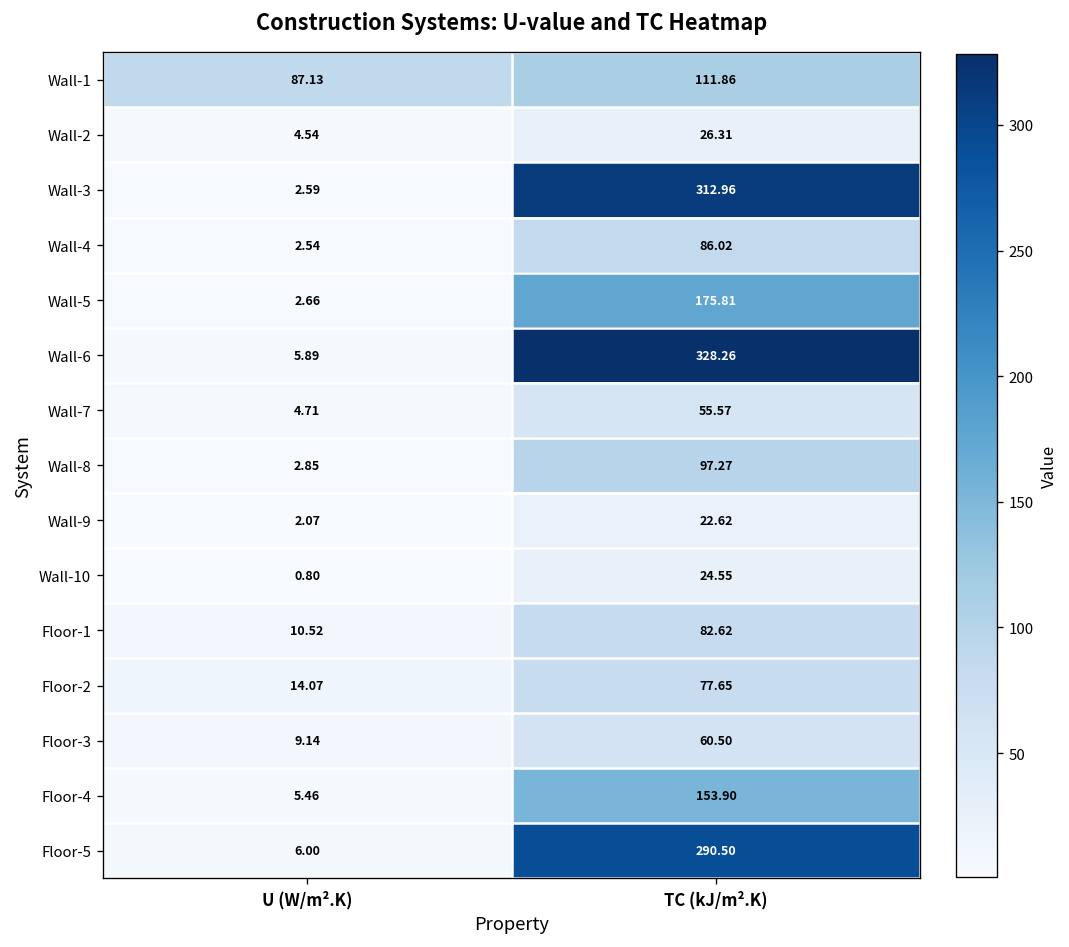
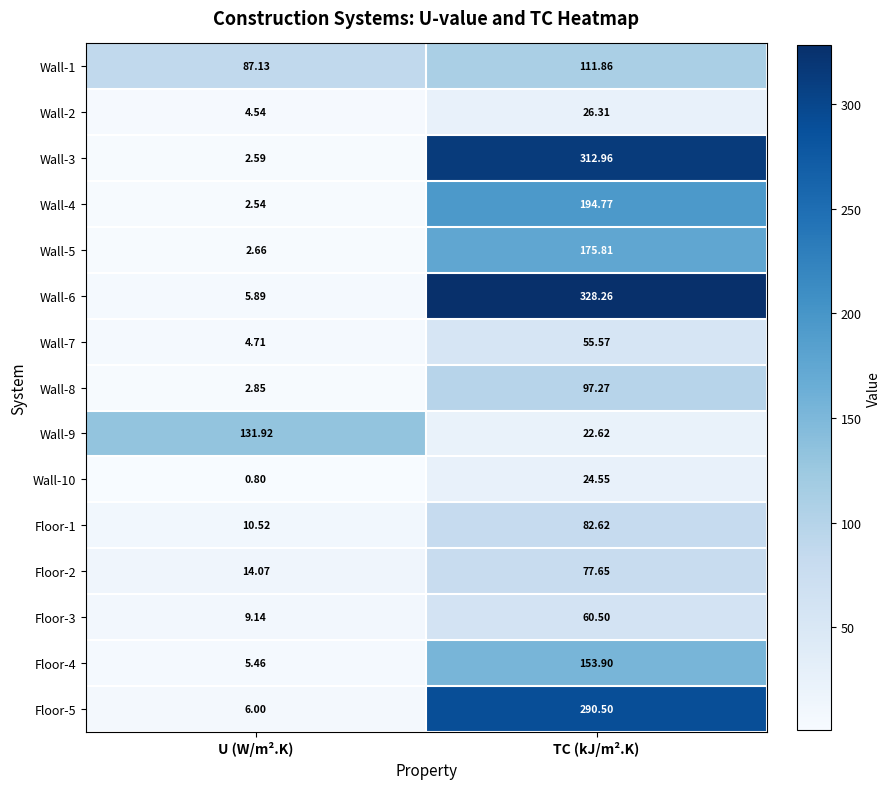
  {
    "Wall-1": {
      "U (W/m².K)": 87.13,
      "TC (kJ/m².K)": 111.86
    },
    "Wall-2": {
      "U (W/m².K)": 4.54,
      "TC (kJ/m².K)": 26.31
    },
    "Wall-3": {
      "U (W/m².K)": 2.59,
      "TC (kJ/m².K)": 312.96
    },
    "Wall-4": {
      "U (W/m².K)": 2.54,
-     "TC (kJ/m².K)": 86.02
+     "TC (kJ/m².K)": 194.77
    },
    "Wall-5": {
      "U (W/m².K)": 2.66,
      "TC (kJ/m².K)": 175.81
    },
    "Wall-6": {
      "U (W/m².K)": 5.89,
      "TC (kJ/m².K)": 328.26
    },
    "Wall-7": {
      "U (W/m².K)": 4.71,
      "TC (kJ/m².K)": 55.57
    },
    "Wall-8": {
      "U (W/m².K)": 2.85,
      "TC (kJ/m².K)": 97.27
    },
    "Wall-9": {
-     "U (W/m².K)": 2.07,
+     "U (W/m².K)": 131.92,
      "TC (kJ/m².K)": 22.62
    },
    "Wall-10": {
      "U (W/m².K)": 0.80,
      "TC (kJ/m².K)": 24.55
    },
    "Floor-1": {
      "U (W/m².K)": 10.52,
      "TC (kJ/m².K)": 82.62
    },
    "Floor-2": {
      "U (W/m².K)": 14.07,
      "TC (kJ/m².K)": 77.65
    },
    "Floor-3": {
      "U (W/m².K)": 9.14,
      "TC (kJ/m².K)": 60.50
    },
    "Floor-4": {
      "U (W/m².K)": 5.46,
      "TC (kJ/m².K)": 153.90
    },
    "Floor-5": {
      "U (W/m².K)": 6.00,
      "TC (kJ/m².K)": 290.50
    }
  }
